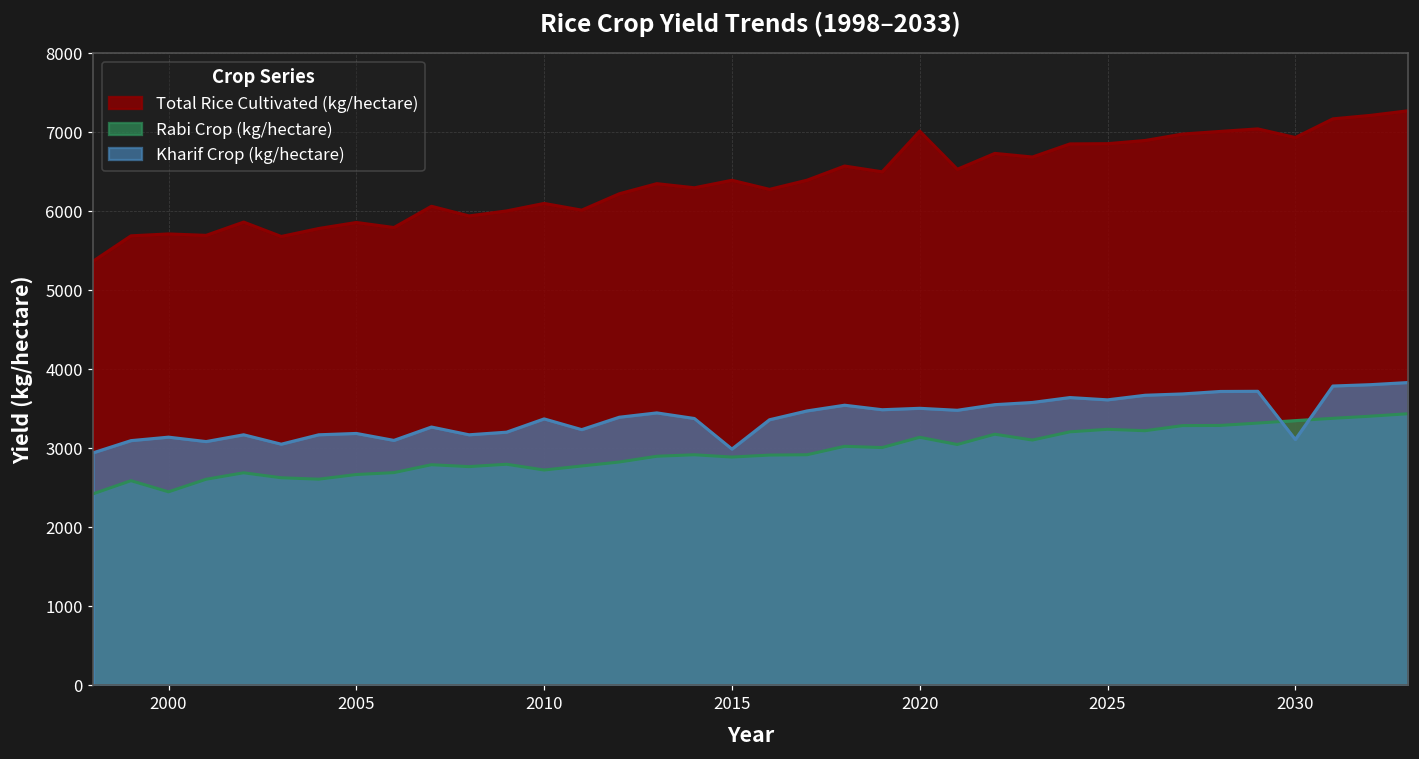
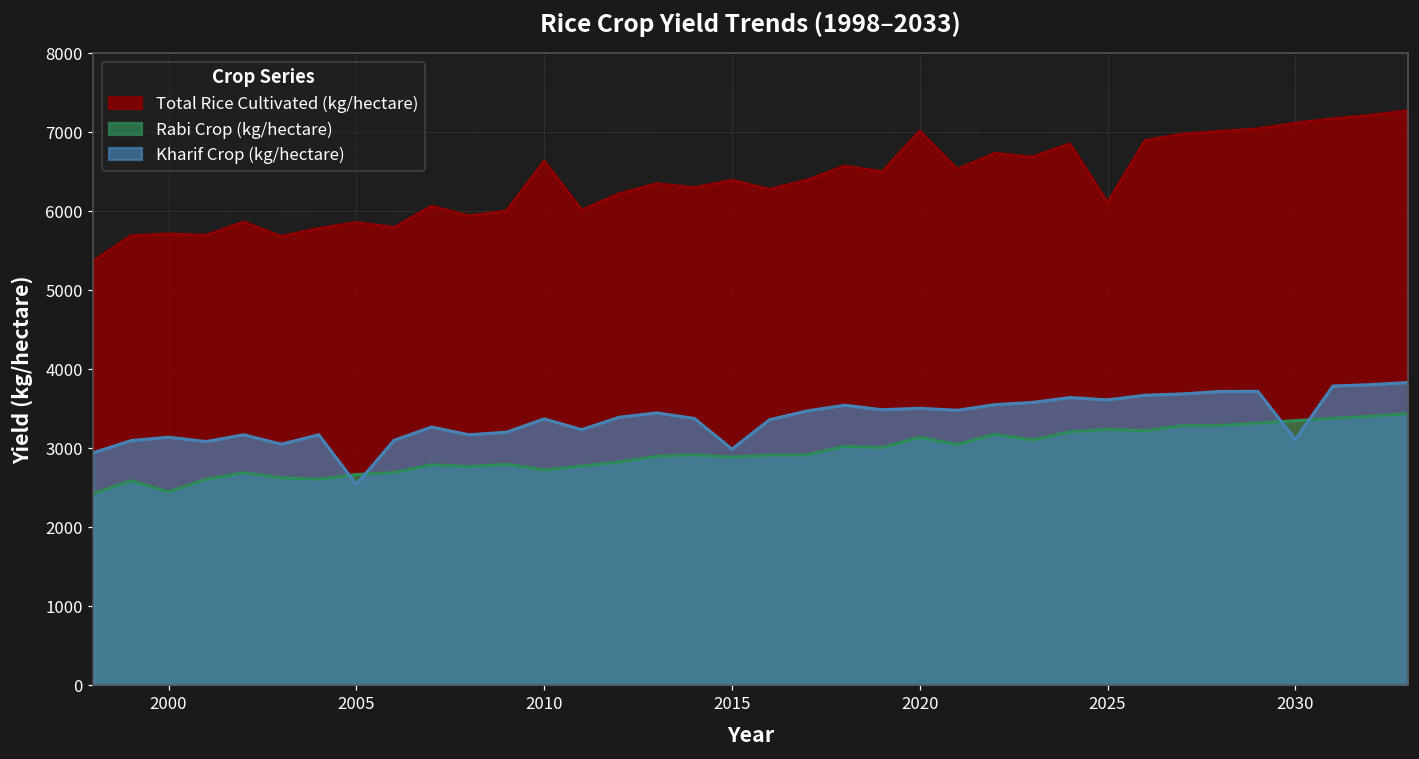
  {
    "Total Rice Cultivated (kg/hectare)": {
      "2000": 5700,
      "2005": 5900,
-     "2010": 6100,
+     "2010": 6600,
      "2015": 6400,
      "2020": 7000,
-     "2025": 6900,
-     "2030": 6900
+     "2025": 6100,
+     "2030": 7100
    },
    "Rabi Crop (kg/hectare)": {
      "2000": 2500,
      "2005": 2700,
      "2010": 2700,
      "2015": 2900,
      "2020": 3100,
      "2025": 3200,
      "2030": 3400
    },
    "Kharif Crop (kg/hectare)": {
      "2000": 3100,
-     "2005": 3200,
+     "2005": 2500,
      "2010": 3400,
      "2015": 3000,
      "2020": 3500,
      "2025": 3600,
      "2030": 3100
    }
  }
